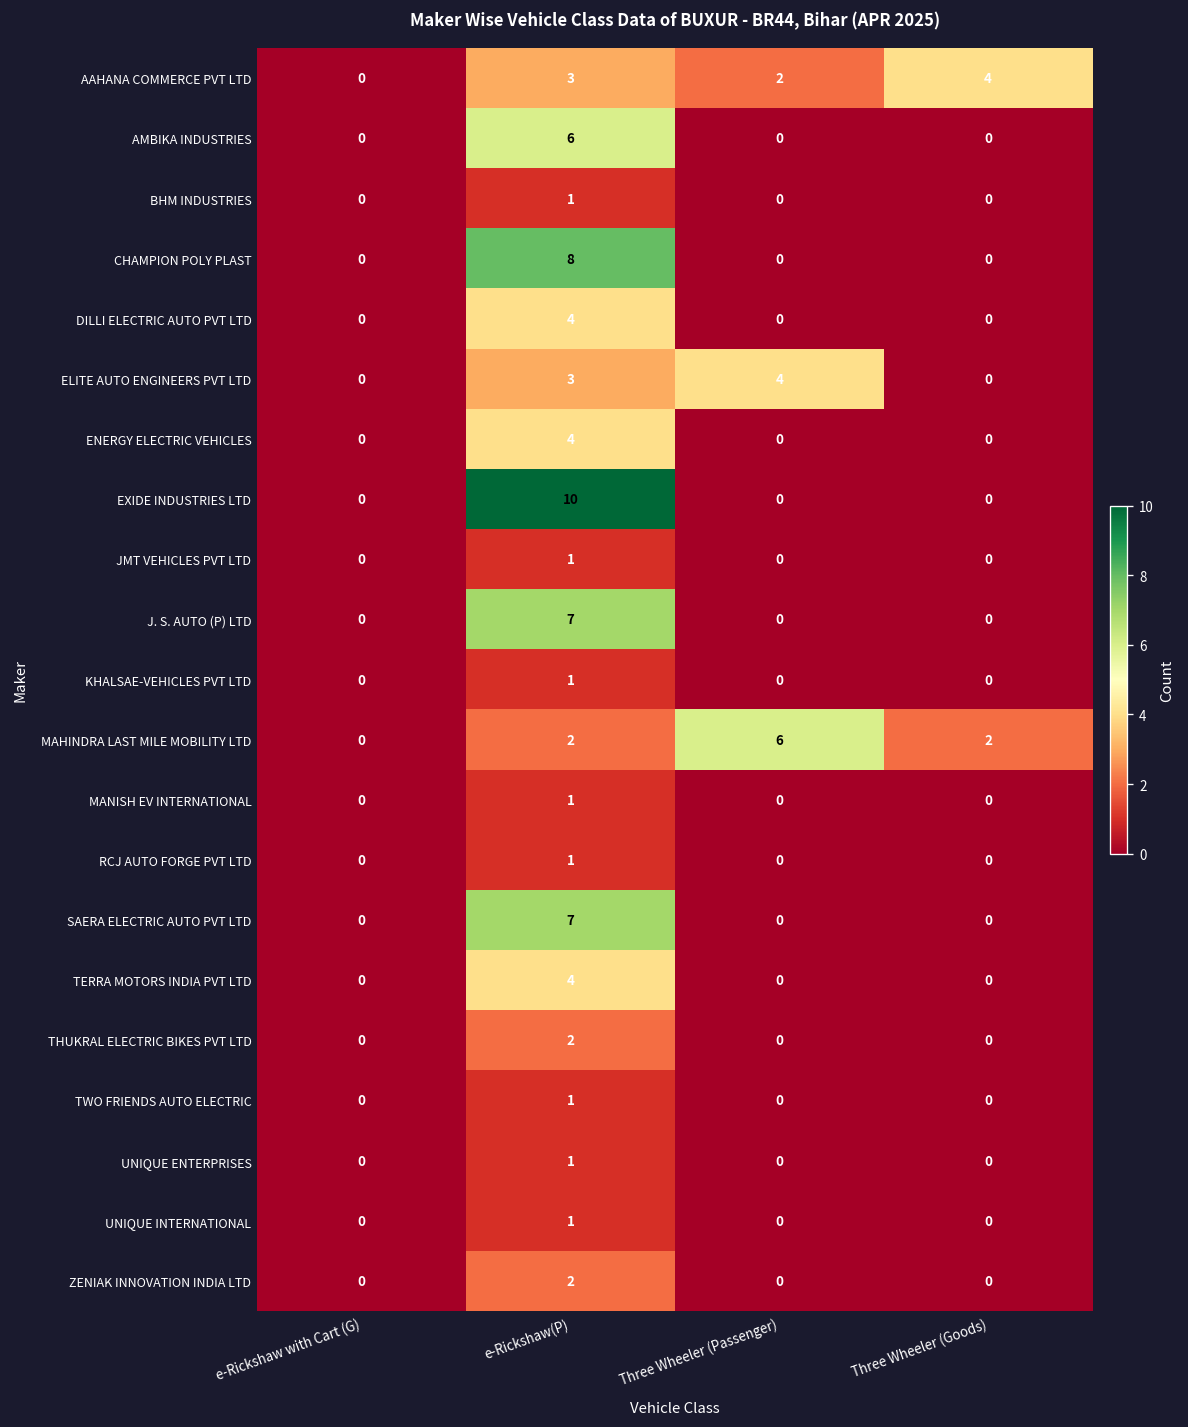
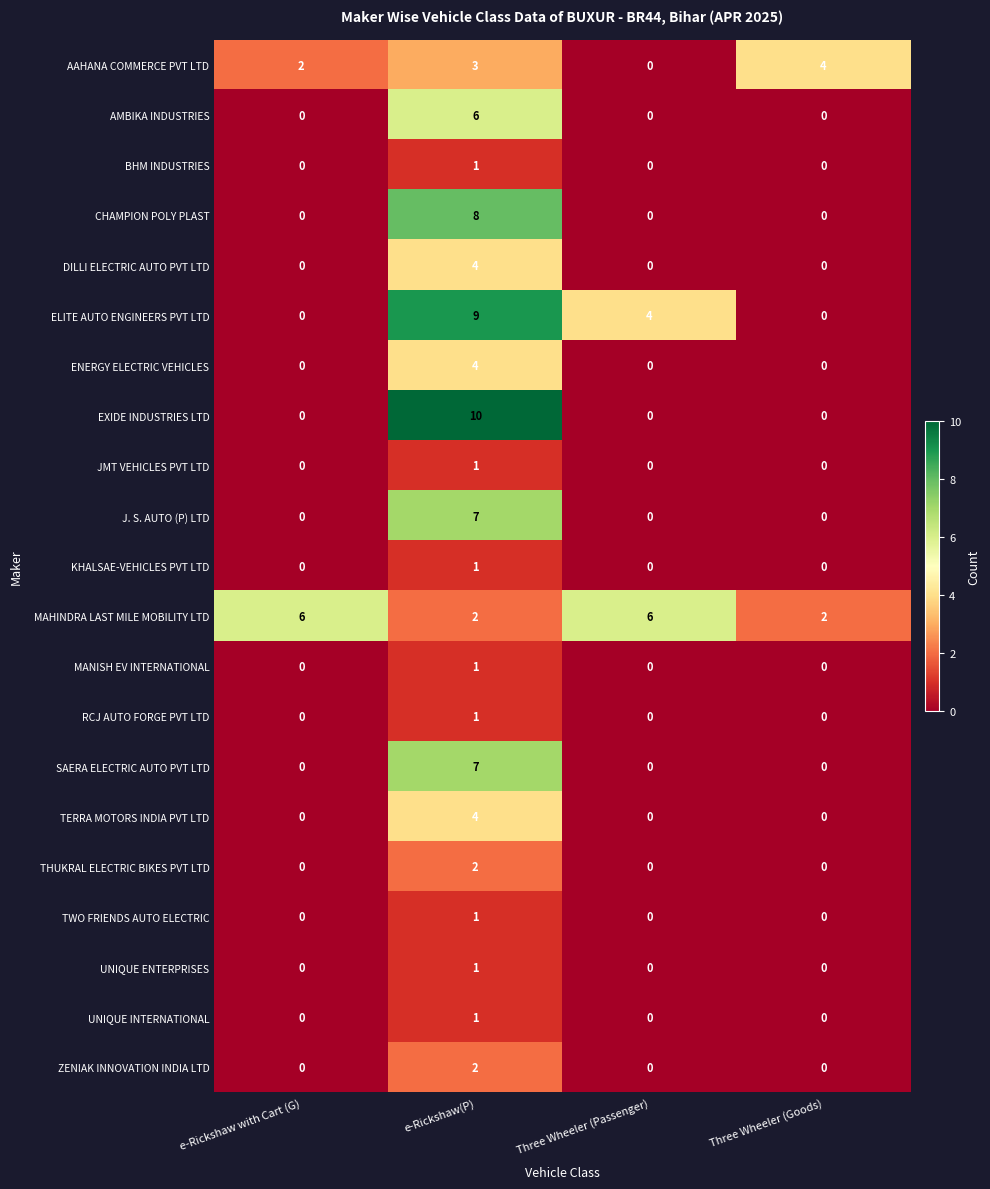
  {
    "AAHANA COMMERCE PVT LTD": {
-     "e-Rickshaw with Cart (G)": 0,
+     "e-Rickshaw with Cart (G)": 2,
      "e-Rickshaw(P)": 3,
-     "Three Wheeler (Passenger)": 2,
+     "Three Wheeler (Passenger)": 0,
      "Three Wheeler (Goods)": 4
    },
    "AMBIKA INDUSTRIES": {
      "e-Rickshaw with Cart (G)": 0,
      "e-Rickshaw(P)": 6,
      "Three Wheeler (Passenger)": 0,
      "Three Wheeler (Goods)": 0
    },
    "BHM INDUSTRIES": {
      "e-Rickshaw with Cart (G)": 0,
      "e-Rickshaw(P)": 1,
      "Three Wheeler (Passenger)": 0,
      "Three Wheeler (Goods)": 0
    },
    "CHAMPION POLY PLAST": {
      "e-Rickshaw with Cart (G)": 0,
      "e-Rickshaw(P)": 8,
      "Three Wheeler (Passenger)": 0,
      "Three Wheeler (Goods)": 0
    },
    "DILLI ELECTRIC AUTO PVT LTD": {
      "e-Rickshaw with Cart (G)": 0,
      "e-Rickshaw(P)": 4,
      "Three Wheeler (Passenger)": 0,
      "Three Wheeler (Goods)": 0
    },
    "ELITE AUTO ENGINEERS PVT LTD": {
      "e-Rickshaw with Cart (G)": 0,
-     "e-Rickshaw(P)": 3,
+     "e-Rickshaw(P)": 9,
      "Three Wheeler (Passenger)": 4,
      "Three Wheeler (Goods)": 0
    },
    "ENERGY ELECTRIC VEHICLES": {
      "e-Rickshaw with Cart (G)": 0,
      "e-Rickshaw(P)": 4,
      "Three Wheeler (Passenger)": 0,
      "Three Wheeler (Goods)": 0
    },
    "EXIDE INDUSTRIES LTD": {
      "e-Rickshaw with Cart (G)": 0,
      "e-Rickshaw(P)": 10,
      "Three Wheeler (Passenger)": 0,
      "Three Wheeler (Goods)": 0
    },
    "JMT VEHICLES PVT LTD": {
      "e-Rickshaw with Cart (G)": 0,
      "e-Rickshaw(P)": 1,
      "Three Wheeler (Passenger)": 0,
      "Three Wheeler (Goods)": 0
    },
    "J. S. AUTO (P) LTD": {
      "e-Rickshaw with Cart (G)": 0,
      "e-Rickshaw(P)": 7,
      "Three Wheeler (Passenger)": 0,
      "Three Wheeler (Goods)": 0
    },
    "KHALSAE-VEHICLES PVT LTD": {
      "e-Rickshaw with Cart (G)": 0,
      "e-Rickshaw(P)": 1,
      "Three Wheeler (Passenger)": 0,
      "Three Wheeler (Goods)": 0
    },
    "MAHINDRA LAST MILE MOBILITY LTD": {
-     "e-Rickshaw with Cart (G)": 0,
+     "e-Rickshaw with Cart (G)": 6,
      "e-Rickshaw(P)": 2,
      "Three Wheeler (Passenger)": 6,
      "Three Wheeler (Goods)": 2
    },
    "MANISH EV INTERNATIONAL": {
      "e-Rickshaw with Cart (G)": 0,
      "e-Rickshaw(P)": 1,
      "Three Wheeler (Passenger)": 0,
      "Three Wheeler (Goods)": 0
    },
    "RCJ AUTO FORGE PVT LTD": {
      "e-Rickshaw with Cart (G)": 0,
      "e-Rickshaw(P)": 1,
      "Three Wheeler (Passenger)": 0,
      "Three Wheeler (Goods)": 0
    },
    "SAERA ELECTRIC AUTO PVT LTD": {
      "e-Rickshaw with Cart (G)": 0,
      "e-Rickshaw(P)": 7,
      "Three Wheeler (Passenger)": 0,
      "Three Wheeler (Goods)": 0
    },
    "TERRA MOTORS INDIA PVT LTD": {
      "e-Rickshaw with Cart (G)": 0,
      "e-Rickshaw(P)": 4,
      "Three Wheeler (Passenger)": 0,
      "Three Wheeler (Goods)": 0
    },
    "THUKRAL ELECTRIC BIKES PVT LTD": {
      "e-Rickshaw with Cart (G)": 0,
      "e-Rickshaw(P)": 2,
      "Three Wheeler (Passenger)": 0,
      "Three Wheeler (Goods)": 0
    },
    "TWO FRIENDS AUTO ELECTRIC": {
      "e-Rickshaw with Cart (G)": 0,
      "e-Rickshaw(P)": 1,
      "Three Wheeler (Passenger)": 0,
      "Three Wheeler (Goods)": 0
    },
    "UNIQUE ENTERPRISES": {
      "e-Rickshaw with Cart (G)": 0,
      "e-Rickshaw(P)": 1,
      "Three Wheeler (Passenger)": 0,
      "Three Wheeler (Goods)": 0
    },
    "UNIQUE INTERNATIONAL": {
      "e-Rickshaw with Cart (G)": 0,
      "e-Rickshaw(P)": 1,
      "Three Wheeler (Passenger)": 0,
      "Three Wheeler (Goods)": 0
    },
    "ZENIAK INNOVATION INDIA LTD": {
      "e-Rickshaw with Cart (G)": 0,
      "e-Rickshaw(P)": 2,
      "Three Wheeler (Passenger)": 0,
      "Three Wheeler (Goods)": 0
    }
  }
